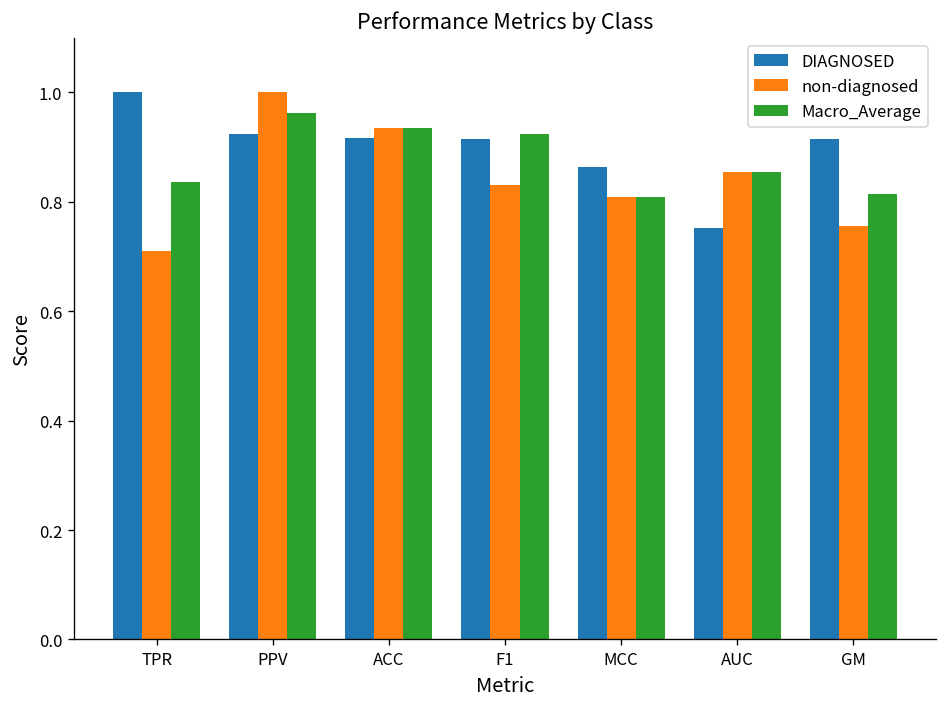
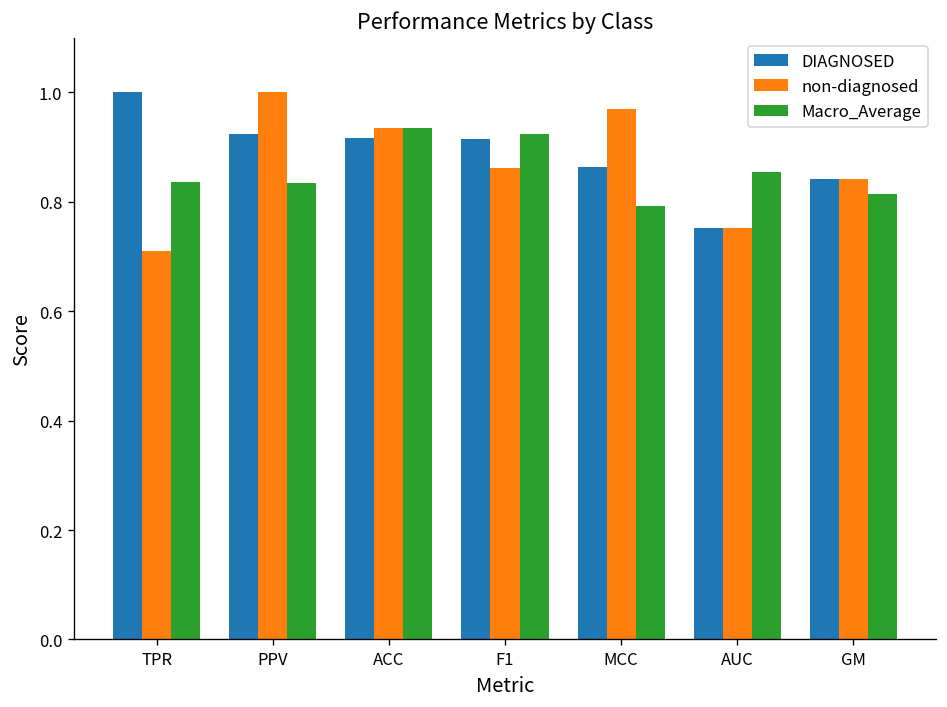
  {
    "DIAGNOSED": {
      "TPR": 1.00,
      "PPV": 0.92,
      "ACC": 0.92,
      "F1": 0.92,
      "MCC": 0.86,
      "AUC": 0.75,
-     "GM": 0.92
+     "GM": 0.84
    },
    "non-diagnosed": {
      "TPR": 0.71,
      "PPV": 1.00,
      "ACC": 0.94,
-     "F1": 0.83,
-     "MCC": 0.81,
-     "AUC": 0.85,
-     "GM": 0.76
+     "F1": 0.86,
+     "MCC": 0.97,
+     "AUC": 0.75,
+     "GM": 0.84
    },
    "Macro_Average": {
      "TPR": 0.84,
-     "PPV": 0.96,
+     "PPV": 0.83,
      "ACC": 0.94,
      "F1": 0.92,
-     "MCC": 0.81,
+     "MCC": 0.79,
      "AUC": 0.85,
      "GM": 0.81
    }
  }
